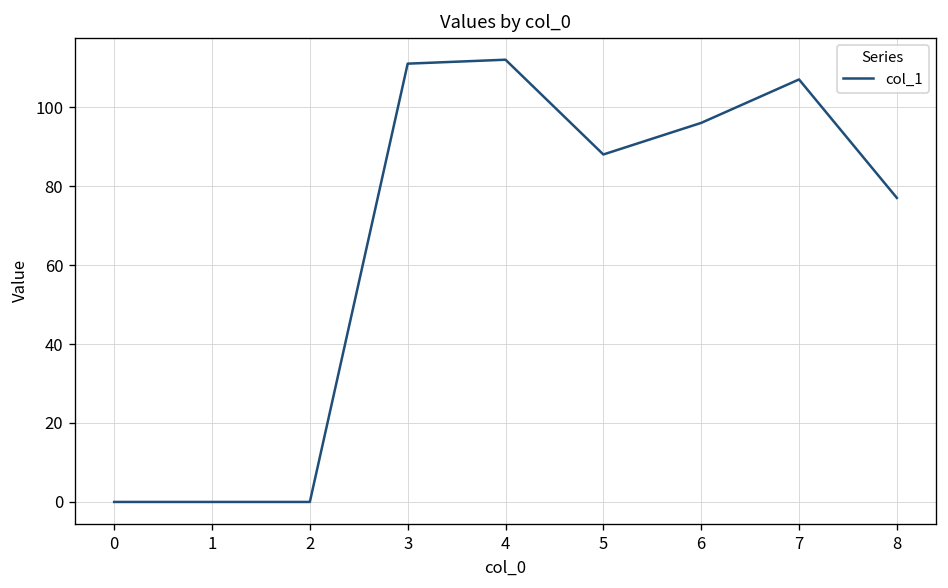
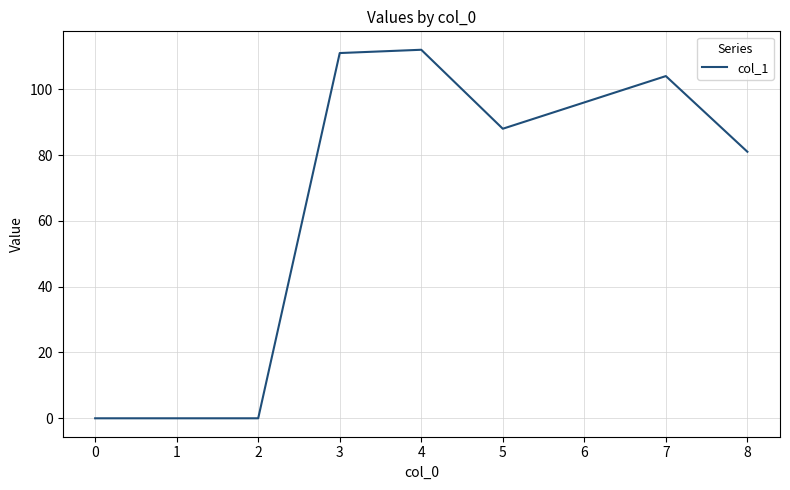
  {
    "0": 0,
    "1": 0,
    "2": 0,
    "3": 111,
    "4": 112,
    "5": 88,
    "6": 96,
-   "7": 107,
-   "8": 77
+   "7": 104,
+   "8": 81
  }
